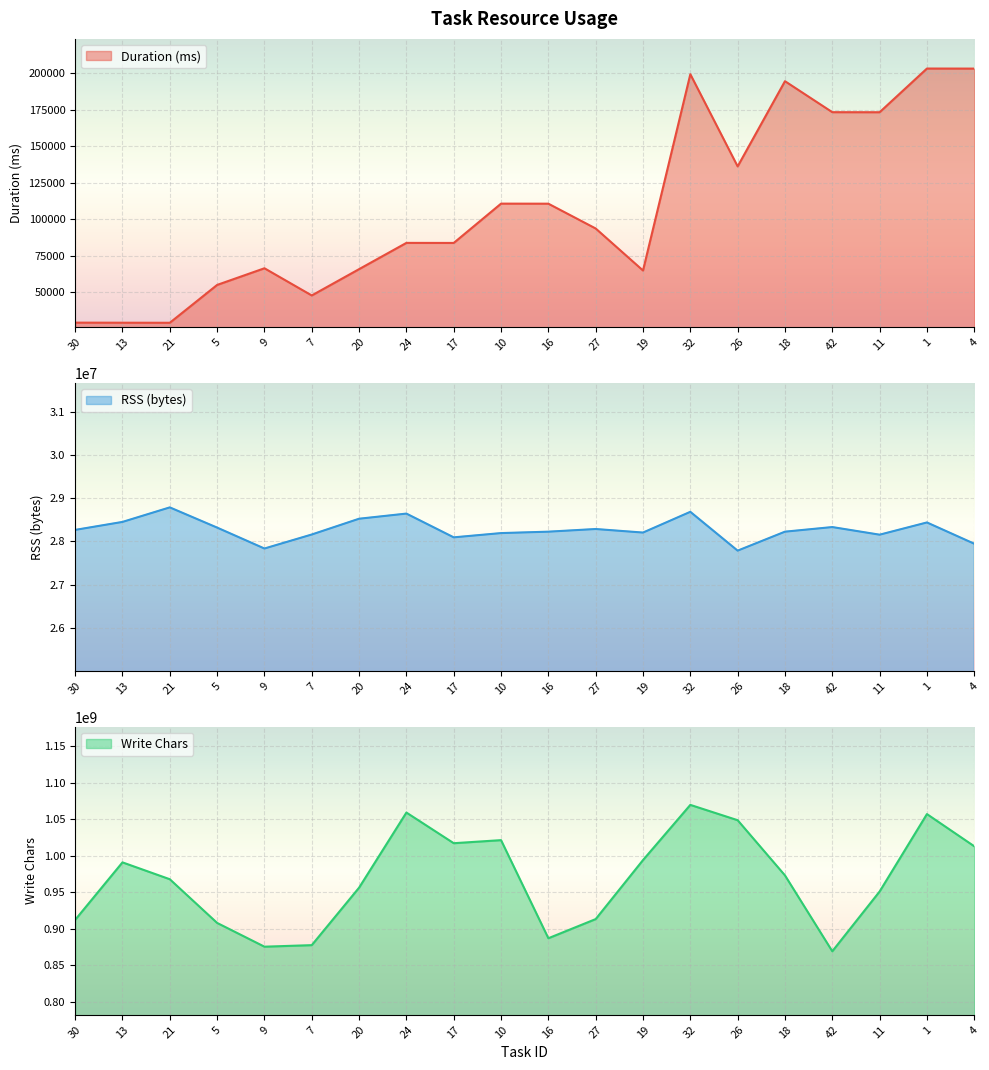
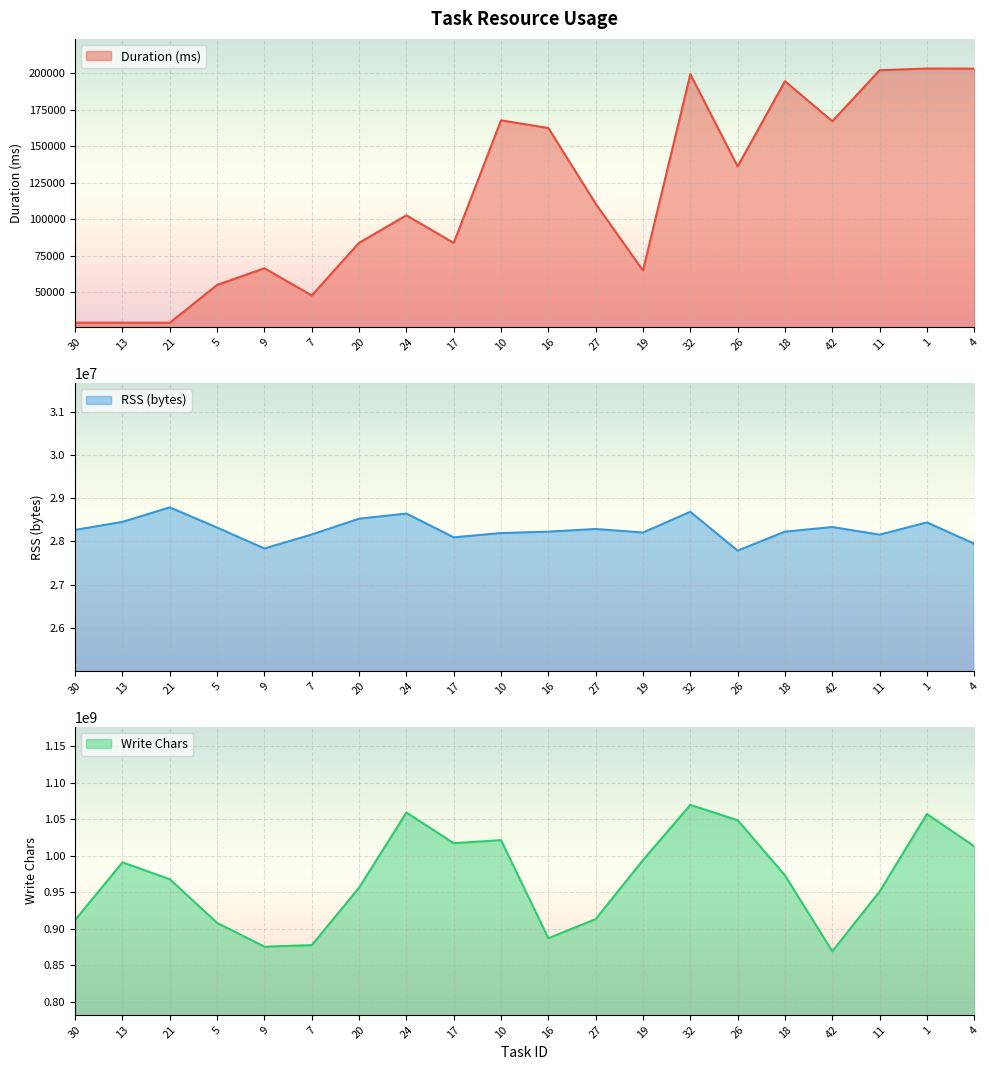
  {
    "Task Resource Usage": {
      "30": 29000,
      "13": 29000,
      "21": 29000,
      "5": 55000,
      "9": 66000,
      "7": 48000,
-     "20": 66000,
-     "24": 84000,
+     "20": 84000,
+     "24": 103000,
      "17": 84000,
-     "10": 111000,
-     "16": 111000,
-     "27": 94000,
+     "10": 168000,
+     "16": 163000,
+     "27": 111000,
      "19": 65000,
      "32": 199000,
      "26": 136000,
      "18": 195000,
-     "42": 173000,
-     "11": 173000,
+     "42": 167000,
+     "11": 202000,
      "1": 203000,
      "4": 203000
    }
  }
